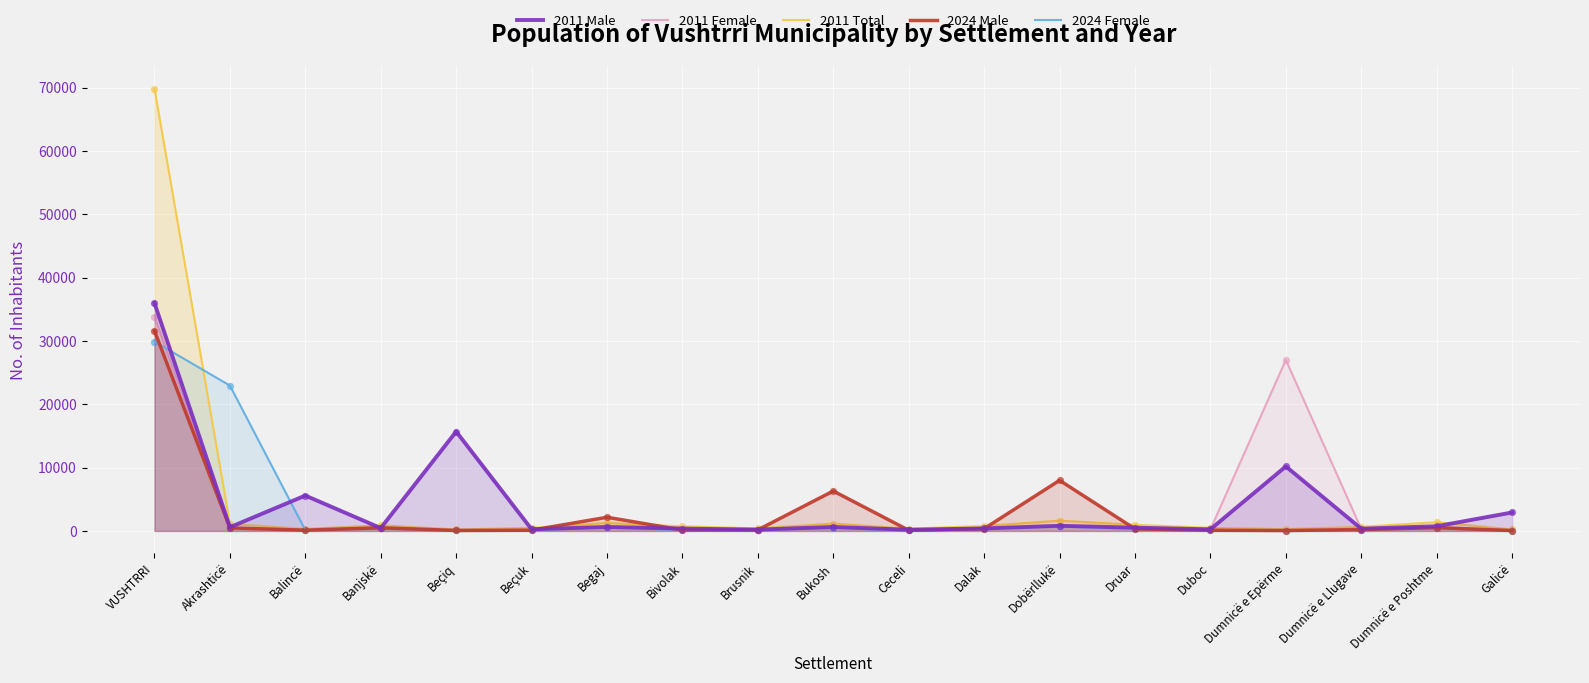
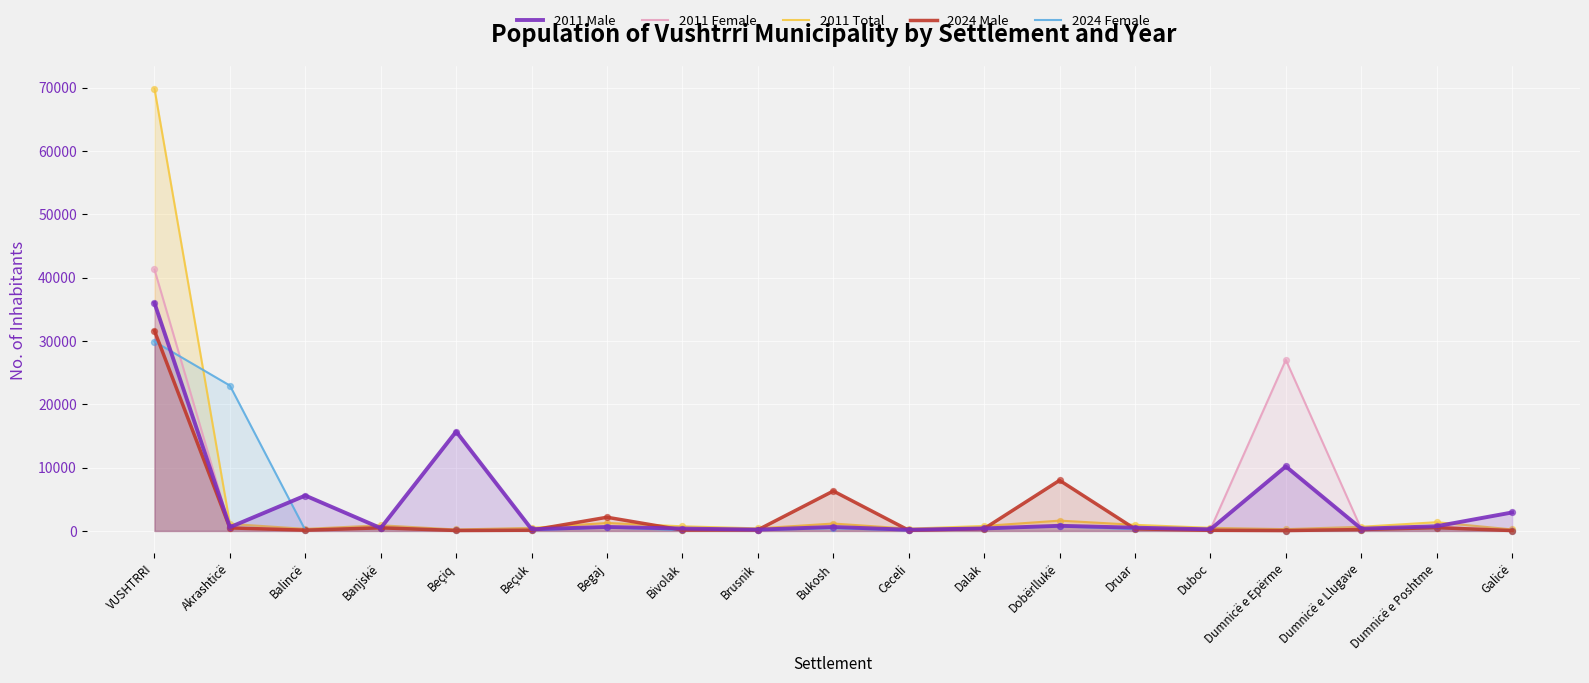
  {
    "2011 Male": {
      "VUSHTRRI": 36000,
      "Balincë": 6000,
      "Beçiq": 16000,
      "Dumnicë e Epërme": 10000,
      "Galicë": 3000
    },
    "2011 Female": {
-     "VUSHTRRI": 34000,
+     "VUSHTRRI": 41000,
      "Dumnicë e Epërme": 27000
    },
    "2011 Total": {
      "VUSHTRRI": 70000,
      "Akrashticë": 1000,
      "Begaj": 1000,
      "Bukosh": 1000,
      "Dobërllukë": 2000,
      "Druar": 1000,
      "Dumnicë e Poshtme": 1000
    },
    "2024 Male": {
      "VUSHTRRI": 32000,
      "Begaj": 2000,
      "Bukosh": 6000,
      "Dobërllukë": 8000
    },
    "2024 Female": {
      "VUSHTRRI": 30000,
      "Akrashticë": 23000
    }
  }
